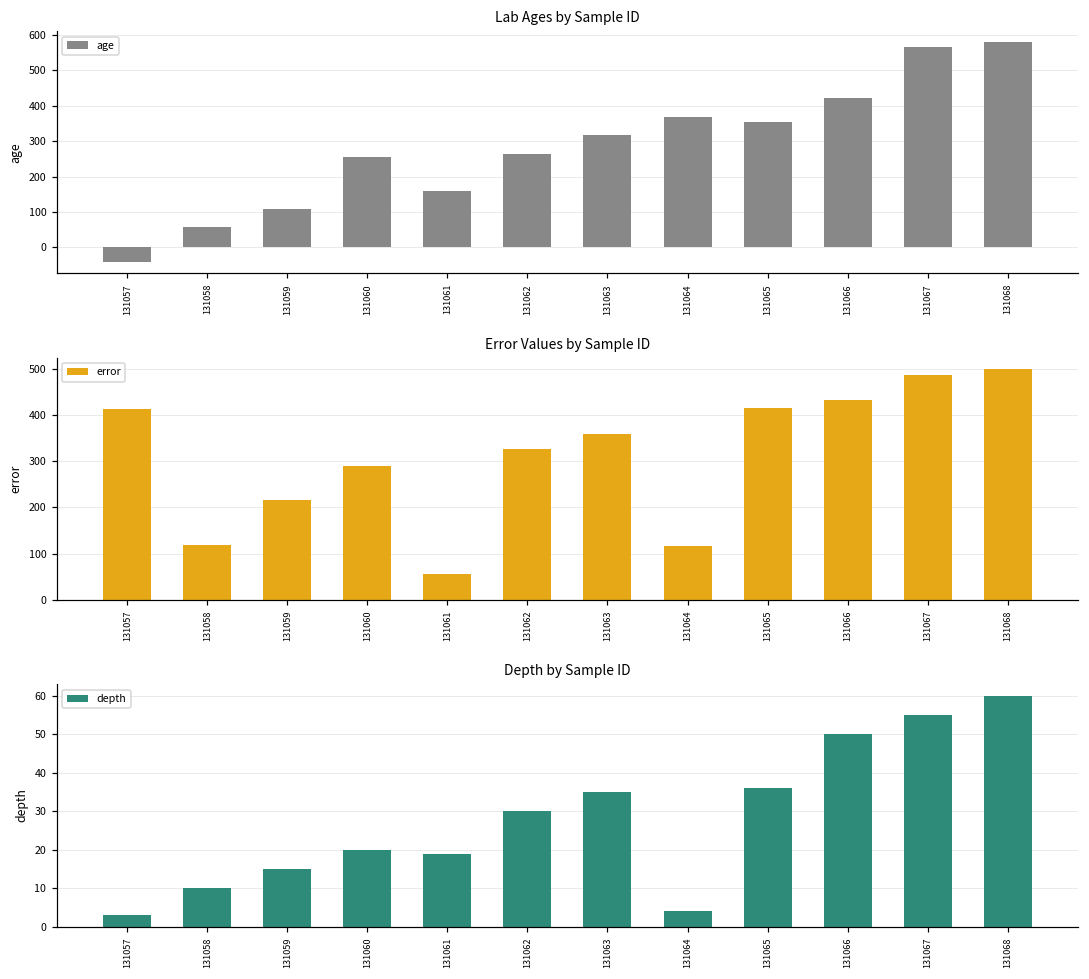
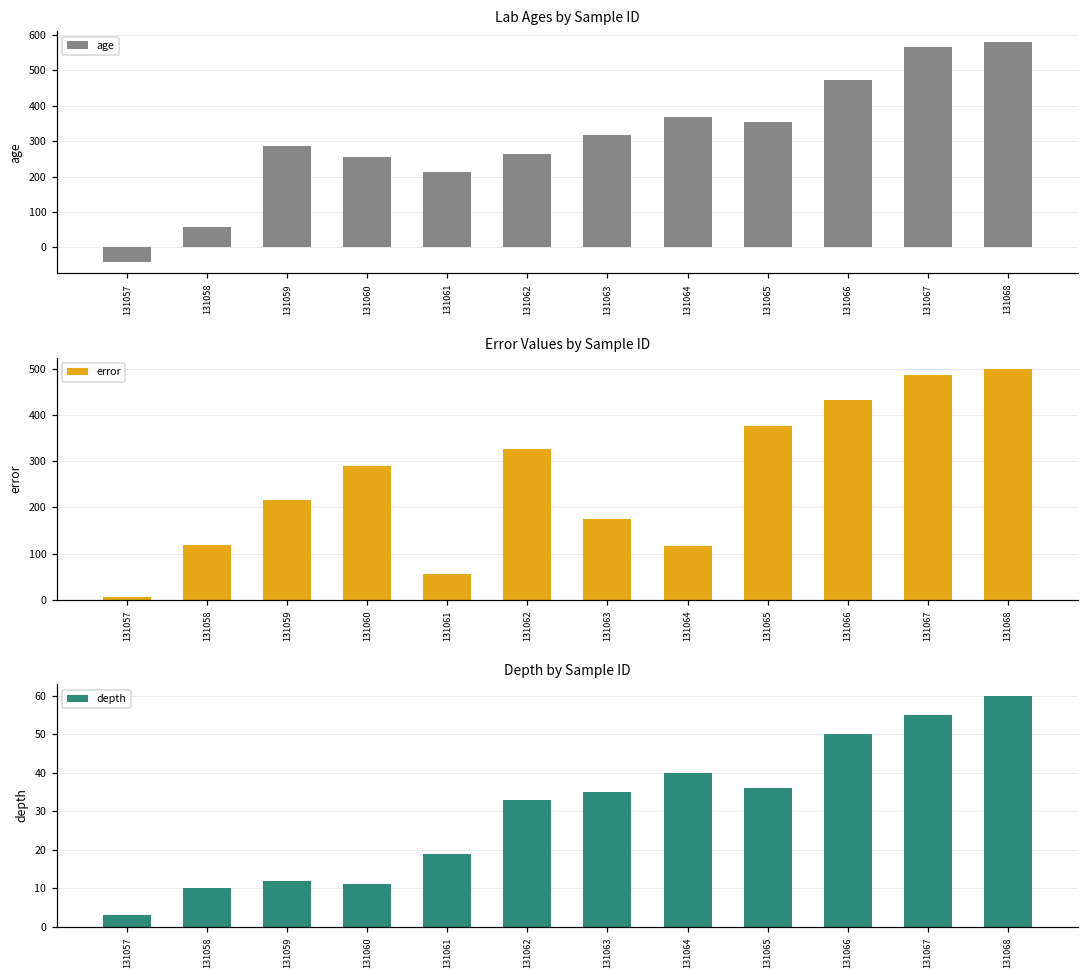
  {
    "Lab Ages by Sample ID": {
      "131057": -40,
      "131058": 60,
-     "131059": 110,
+     "131059": 290,
      "131060": 260,
-     "131061": 160,
+     "131061": 210,
      "131062": 260,
      "131063": 320,
      "131064": 370,
      "131065": 360,
-     "131066": 420,
+     "131066": 470,
      "131067": 570,
      "131068": 580
    },
    "Error Values by Sample ID": {
-     "131057": 410,
+     "131057": 10,
      "131058": 120,
      "131059": 220,
      "131060": 290,
      "131061": 60,
      "131062": 330,
-     "131063": 360,
+     "131063": 180,
      "131064": 120,
-     "131065": 410,
+     "131065": 380,
      "131066": 430,
      "131067": 490,
      "131068": 500
    },
    "Depth by Sample ID": {
      "131057": 3,
      "131058": 10,
-     "131059": 15,
-     "131060": 20,
+     "131059": 12,
+     "131060": 11,
      "131061": 19,
-     "131062": 30,
+     "131062": 33,
      "131063": 35,
-     "131064": 4,
+     "131064": 40,
      "131065": 36,
      "131066": 50,
      "131067": 55,
      "131068": 60
    }
  }
